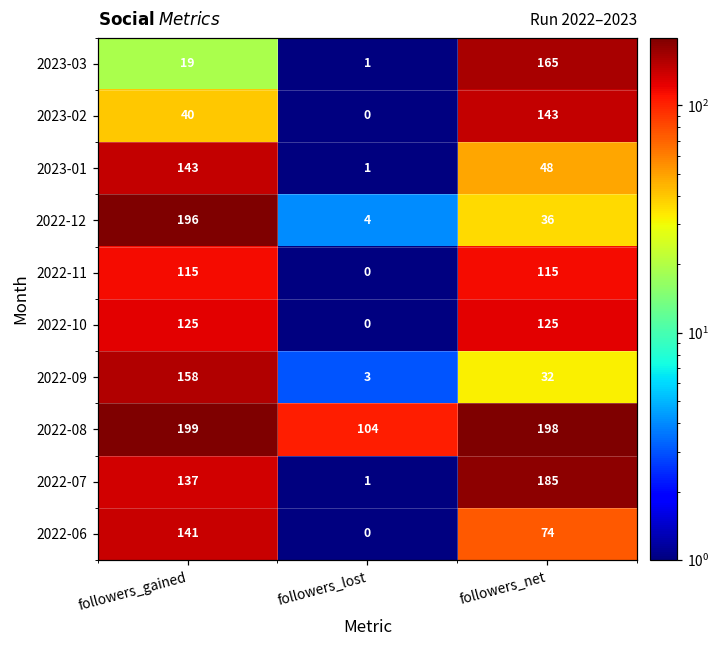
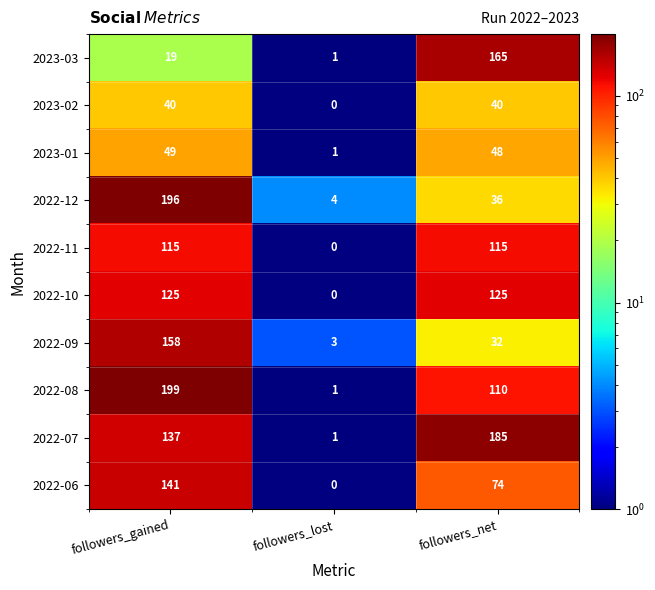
  {
    "2023-03": {
      "followers_gained": 19,
      "followers_lost": 1,
      "followers_net": 165
    },
    "2023-02": {
      "followers_gained": 40,
      "followers_lost": 0,
-     "followers_net": 143
+     "followers_net": 40
    },
    "2023-01": {
-     "followers_gained": 143,
+     "followers_gained": 49,
      "followers_lost": 1,
      "followers_net": 48
    },
    "2022-12": {
      "followers_gained": 196,
      "followers_lost": 4,
      "followers_net": 36
    },
    "2022-11": {
      "followers_gained": 115,
      "followers_lost": 0,
      "followers_net": 115
    },
    "2022-10": {
      "followers_gained": 125,
      "followers_lost": 0,
      "followers_net": 125
    },
    "2022-09": {
      "followers_gained": 158,
      "followers_lost": 3,
      "followers_net": 32
    },
    "2022-08": {
      "followers_gained": 199,
-     "followers_lost": 104,
-     "followers_net": 198
+     "followers_lost": 1,
+     "followers_net": 110
    },
    "2022-07": {
      "followers_gained": 137,
      "followers_lost": 1,
      "followers_net": 185
    },
    "2022-06": {
      "followers_gained": 141,
      "followers_lost": 0,
      "followers_net": 74
    }
  }
